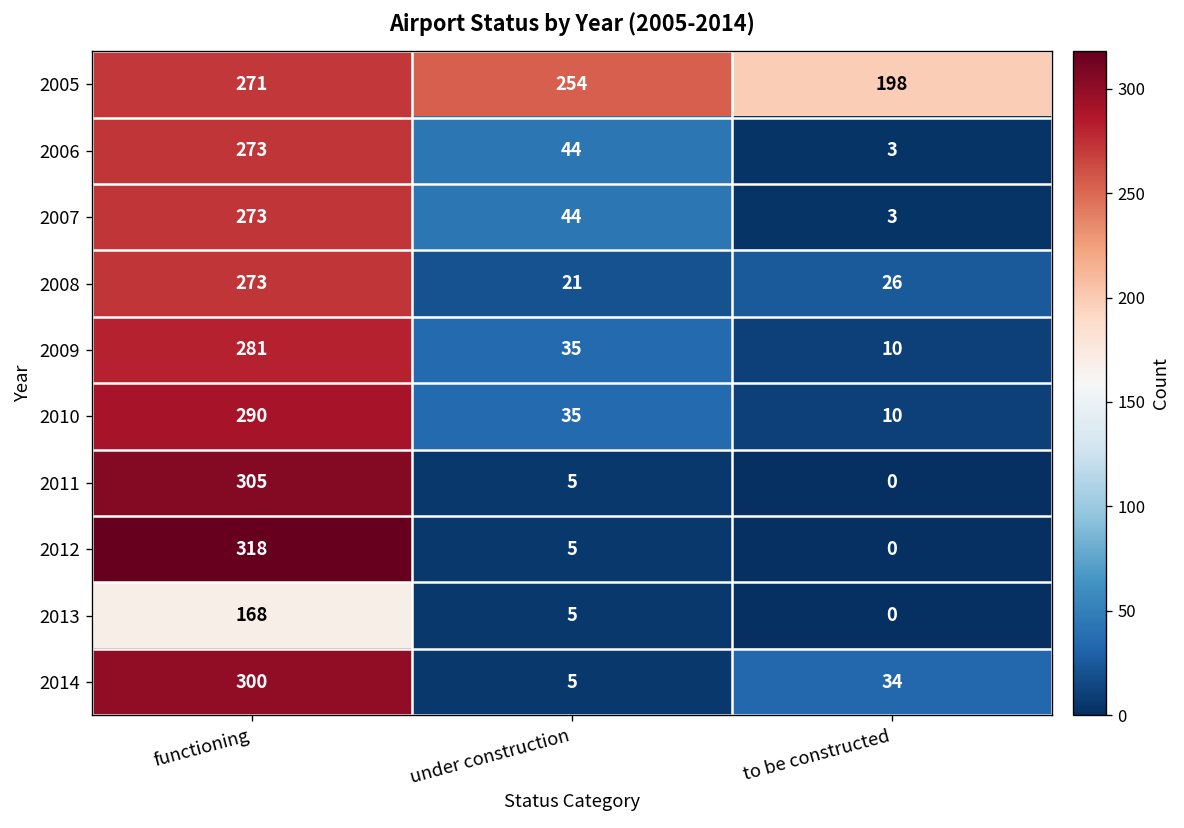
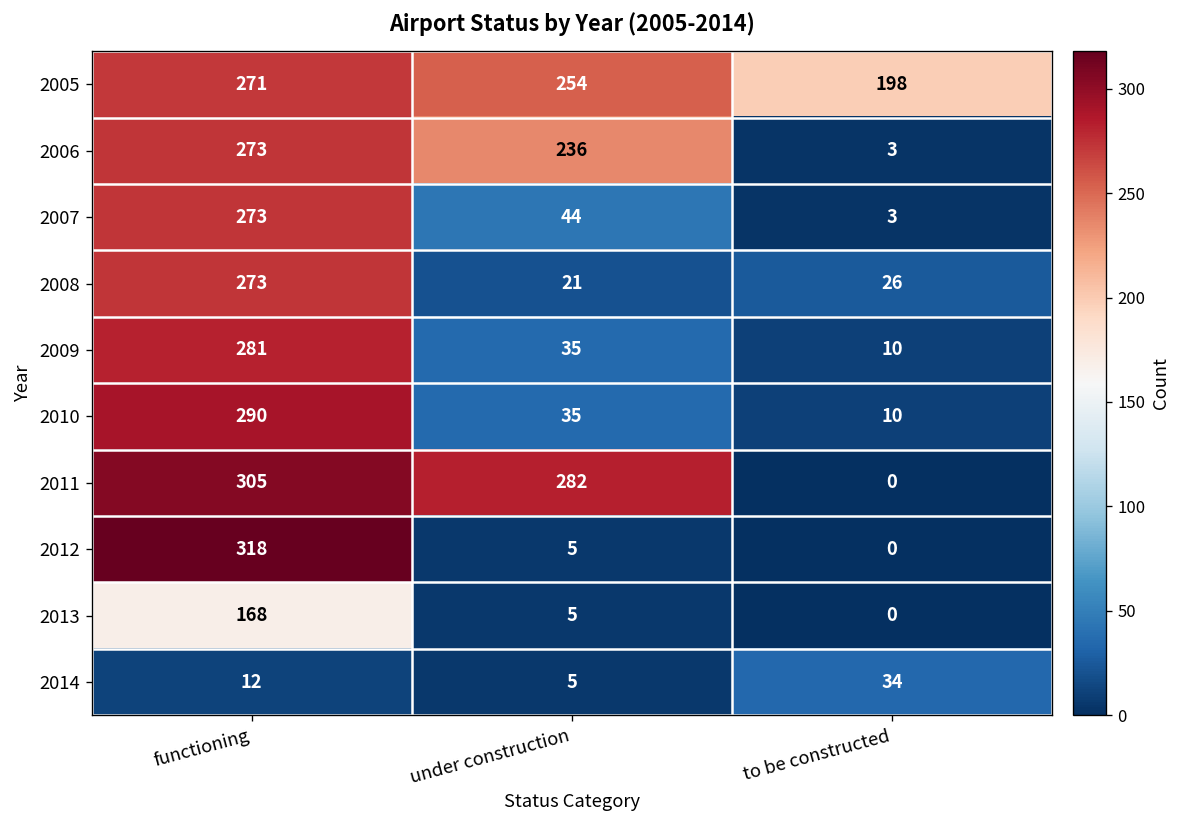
  {
    "2005": {
      "functioning": 271,
      "under construction": 254,
      "to be constructed": 198
    },
    "2006": {
      "functioning": 273,
-     "under construction": 44,
+     "under construction": 236,
      "to be constructed": 3
    },
    "2007": {
      "functioning": 273,
      "under construction": 44,
      "to be constructed": 3
    },
    "2008": {
      "functioning": 273,
      "under construction": 21,
      "to be constructed": 26
    },
    "2009": {
      "functioning": 281,
      "under construction": 35,
      "to be constructed": 10
    },
    "2010": {
      "functioning": 290,
      "under construction": 35,
      "to be constructed": 10
    },
    "2011": {
      "functioning": 305,
-     "under construction": 5,
+     "under construction": 282,
      "to be constructed": 0
    },
    "2012": {
      "functioning": 318,
      "under construction": 5,
      "to be constructed": 0
    },
    "2013": {
      "functioning": 168,
      "under construction": 5,
      "to be constructed": 0
    },
    "2014": {
-     "functioning": 300,
+     "functioning": 12,
      "under construction": 5,
      "to be constructed": 34
    }
  }
